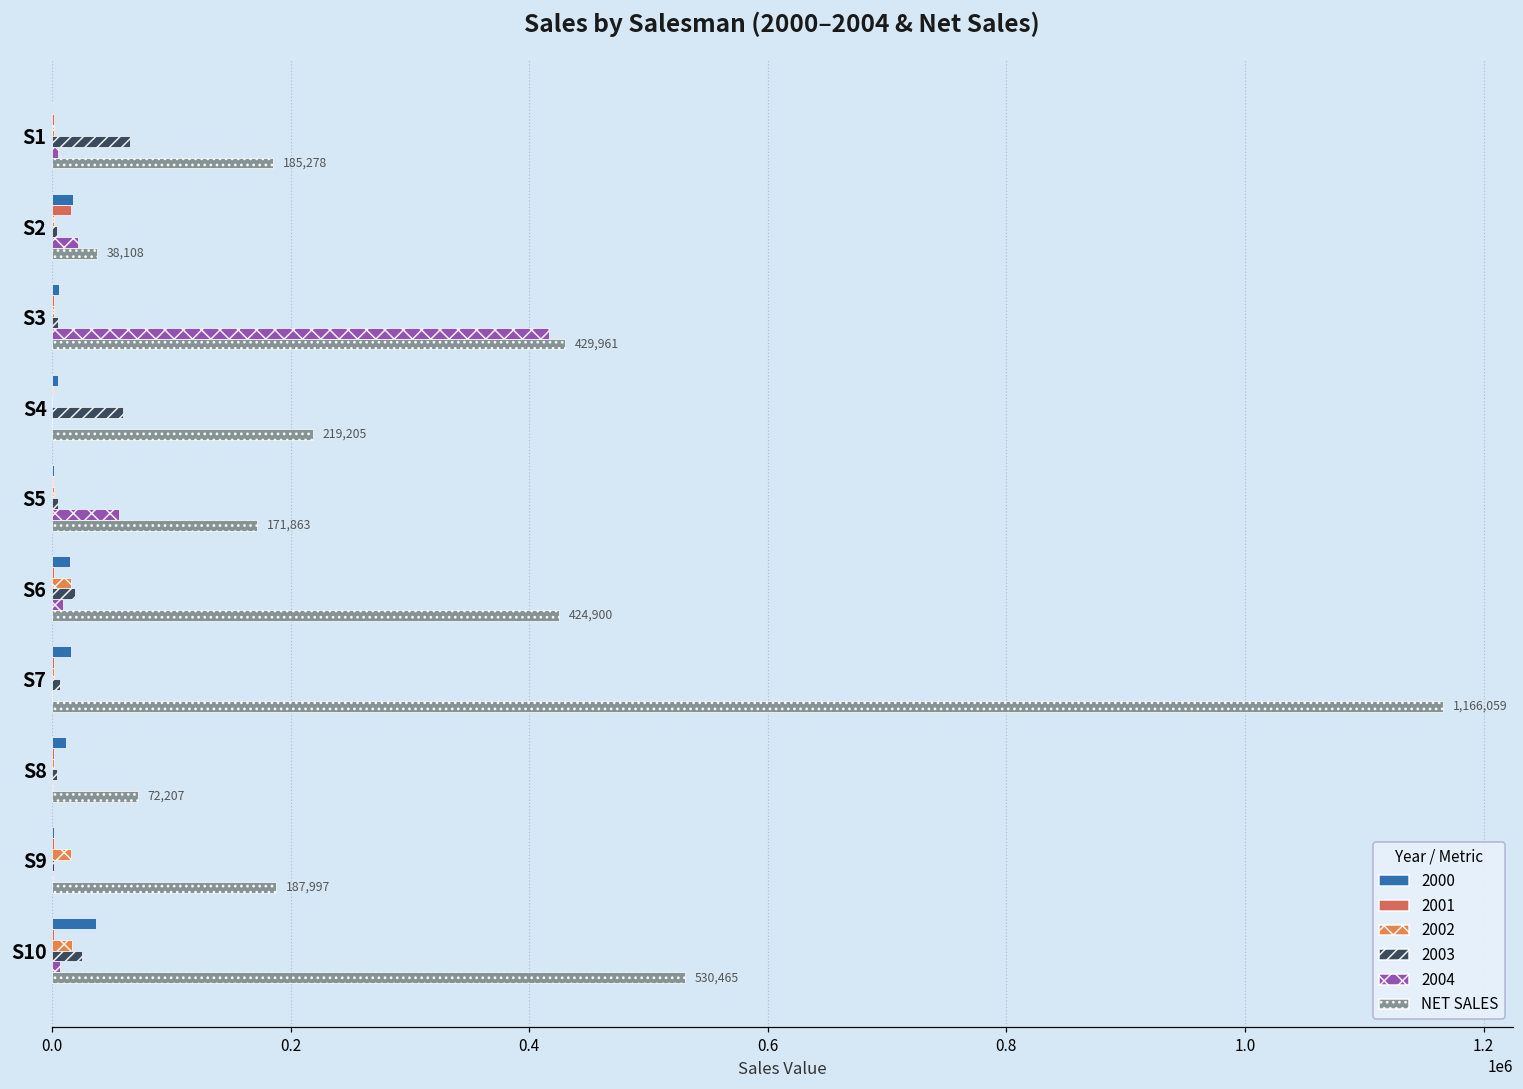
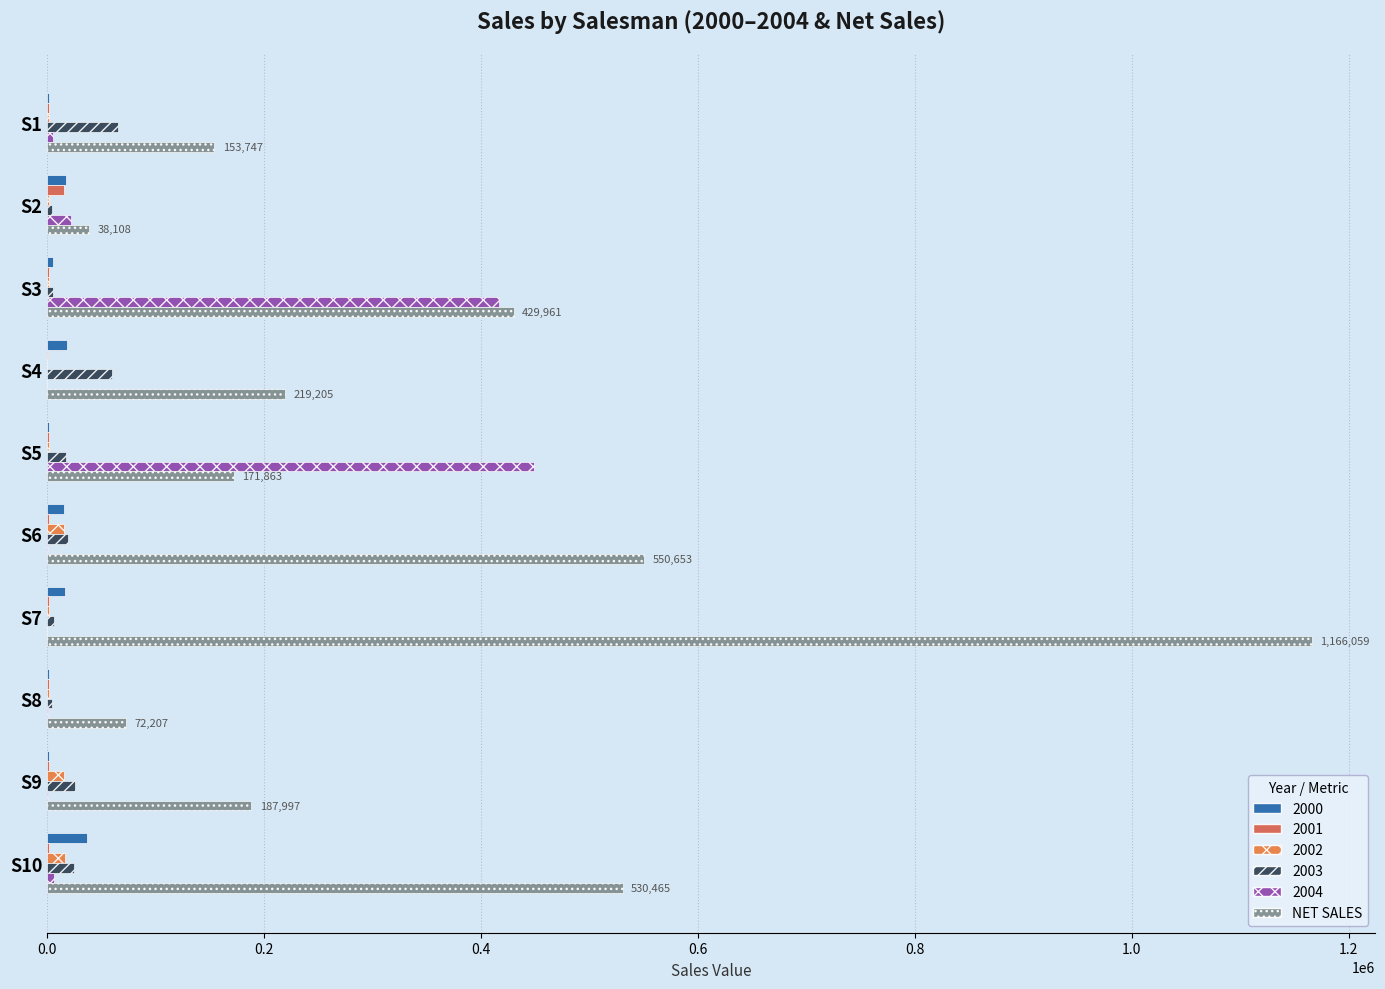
  {
    "2000": {
      "S2": "17000",
      "S3": "6000",
-     "S4": "5000",
+     "S4": "18000",
      "S6": "15000",
      "S7": "16000",
-     "S8": "12000",
+     "S8": "2000",
      "S10": "37000"
    },
    "2003": {
      "S1": "65000",
      "S2": "5000",
      "S3": "5000",
      "S4": "59000",
-     "S5": "5000",
+     "S5": "17000",
      "S6": "19000",
      "S7": "6000",
      "S8": "4000",
-     "S9": "2000",
+     "S9": "26000",
      "S10": "25000"
    },
    "2004": {
      "S1": "5000",
      "S2": "22000",
      "S3": "417000",
-     "S5": "56000",
-     "S6": "9000",
+     "S5": "449000",
+     "S6": "1000",
      "S10": "7000"
    },
    "NET SALES": {
-     "S1": "185,278",
+     "S1": "153,747",
      "S2": "38,108",
      "S3": "429,961",
      "S4": "219,205",
      "S5": "171,863",
-     "S6": "424,900",
+     "S6": "550,653",
      "S7": "1,166,059",
      "S8": "72,207",
      "S9": "187,997",
      "S10": "530,465"
    }
  }
